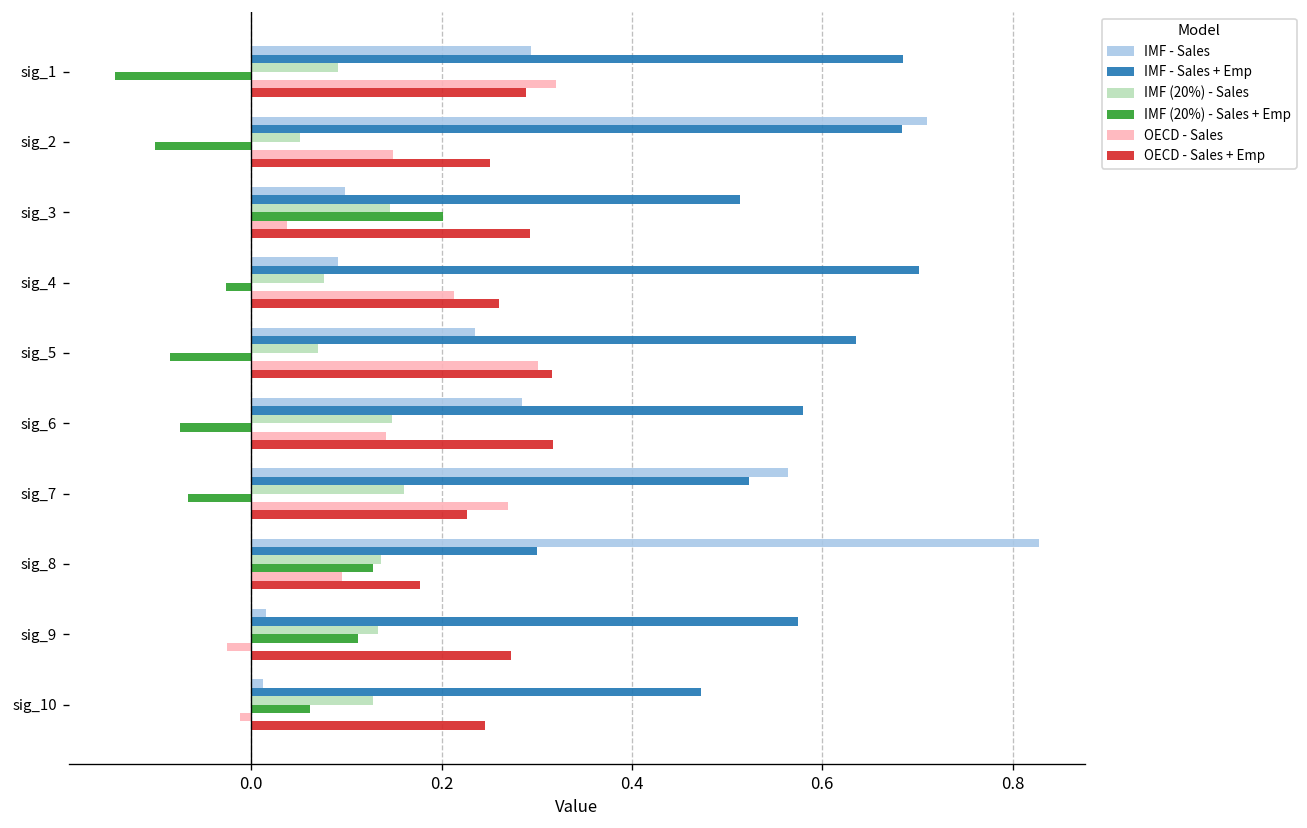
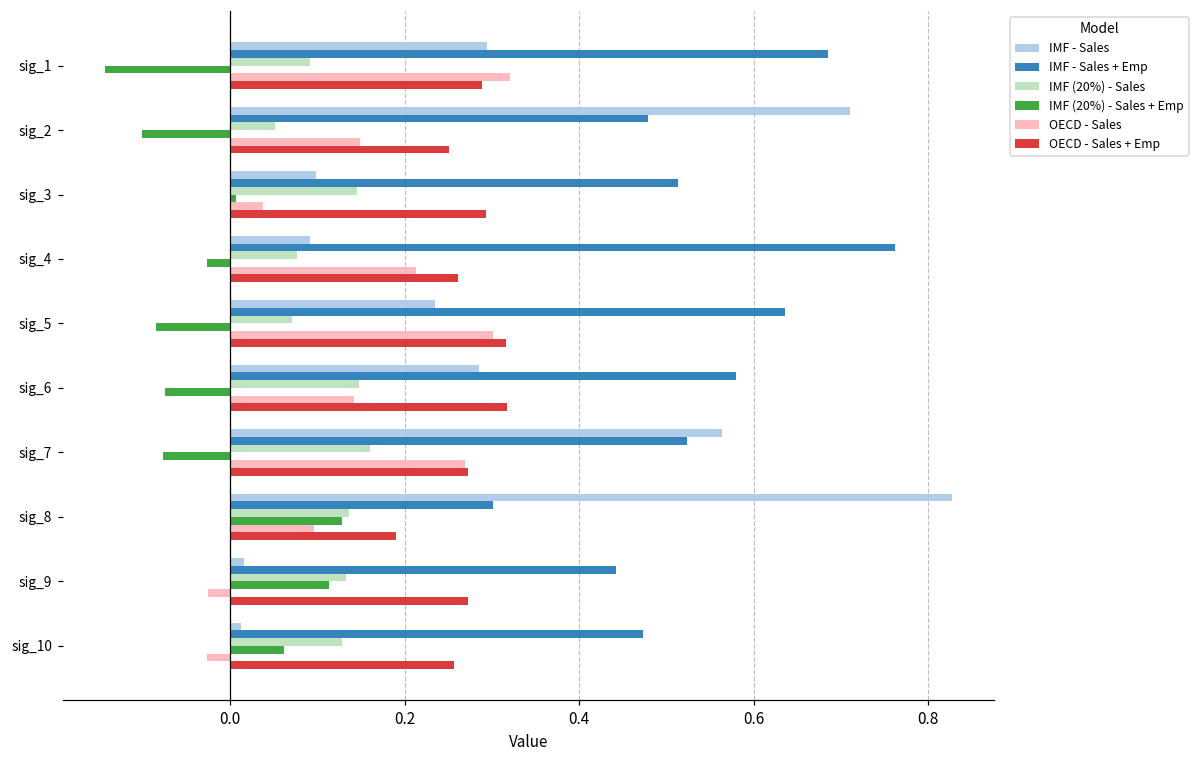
  {
    "IMF - Sales + Emp": {
      "sig_1": 0.68,
-     "sig_2": 0.68,
+     "sig_2": 0.48,
      "sig_3": 0.51,
-     "sig_4": 0.70,
+     "sig_4": 0.76,
      "sig_5": 0.64,
      "sig_6": 0.58,
      "sig_7": 0.52,
      "sig_8": 0.30,
-     "sig_9": 0.57,
+     "sig_9": 0.44,
      "sig_10": 0.47
    },
    "IMF (20%) - Sales + Emp": {
      "sig_1": -0.14,
      "sig_2": -0.10,
-     "sig_3": 0.20,
+     "sig_3": 0.01,
      "sig_4": -0.03,
      "sig_5": -0.09,
      "sig_6": -0.07,
-     "sig_7": -0.07,
+     "sig_7": -0.08,
      "sig_8": 0.13,
      "sig_9": 0.11,
      "sig_10": 0.06
    },
    "OECD - Sales": {
      "sig_1": 0.32,
      "sig_2": 0.15,
      "sig_3": 0.04,
      "sig_4": 0.21,
      "sig_5": 0.30,
      "sig_6": 0.14,
      "sig_7": 0.27,
      "sig_8": 0.10,
      "sig_9": -0.03,
-     "sig_10": -0.01
+     "sig_10": -0.03
    },
    "OECD - Sales + Emp": {
      "sig_1": 0.29,
      "sig_2": 0.25,
      "sig_3": 0.29,
      "sig_4": 0.26,
      "sig_5": 0.32,
      "sig_6": 0.32,
-     "sig_7": 0.23,
-     "sig_8": 0.18,
+     "sig_7": 0.27,
+     "sig_8": 0.19,
      "sig_9": 0.27,
-     "sig_10": 0.25
+     "sig_10": 0.26
    }
  }
